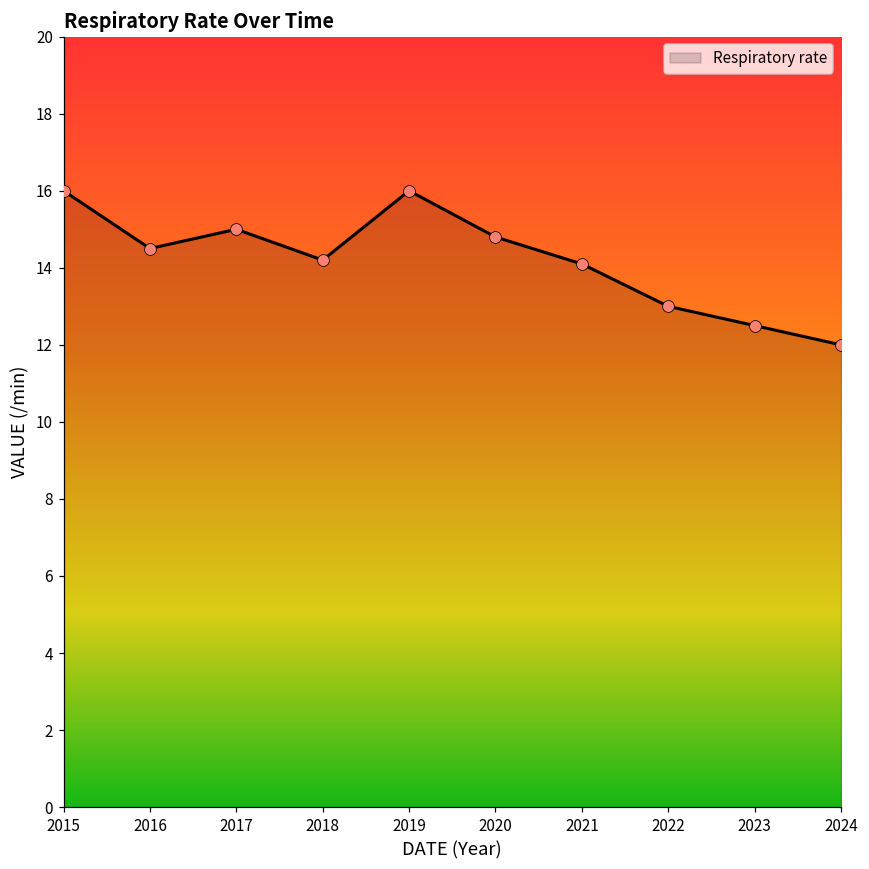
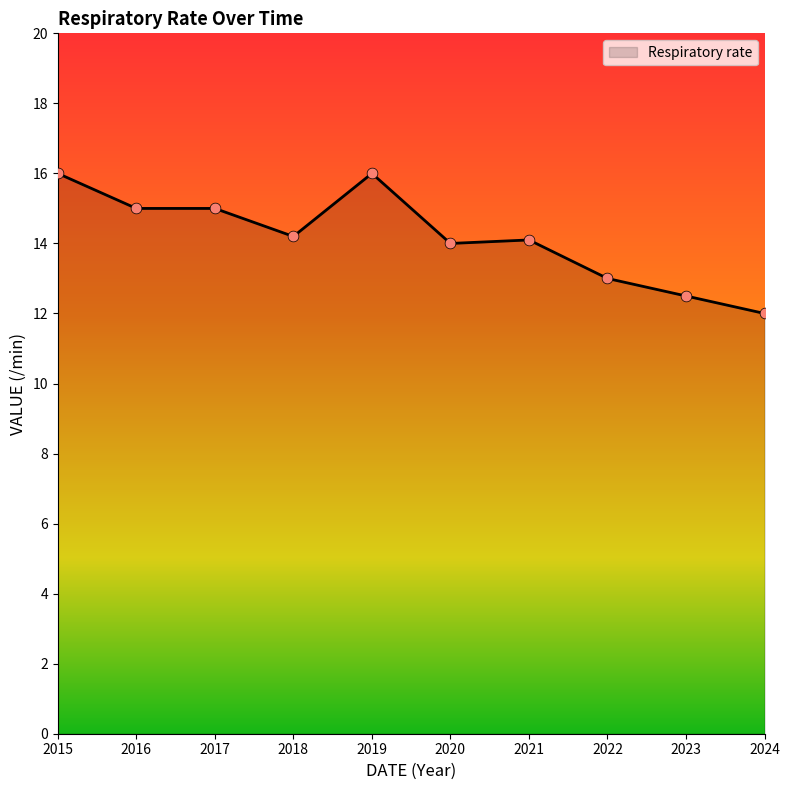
  {
    "2015": 16.0,
-   "2016": 14.5,
+   "2016": 15.0,
    "2017": 15.0,
    "2018": 14.2,
    "2019": 16.0,
-   "2020": 14.8,
+   "2020": 14.0,
    "2021": 14.1,
    "2022": 13.0,
    "2023": 12.5,
    "2024": 12.0
  }
